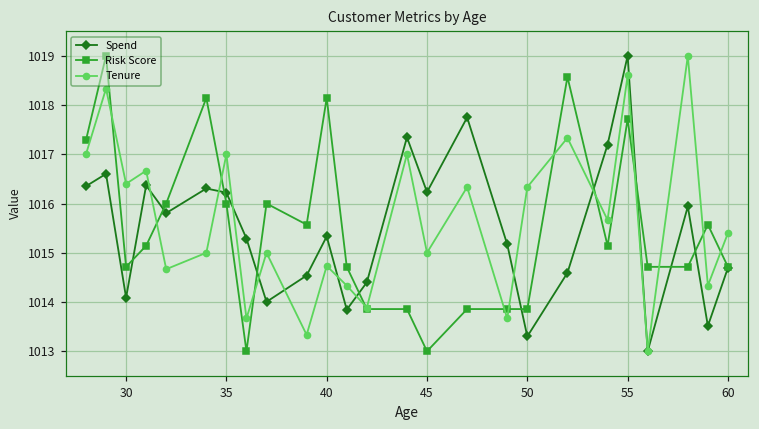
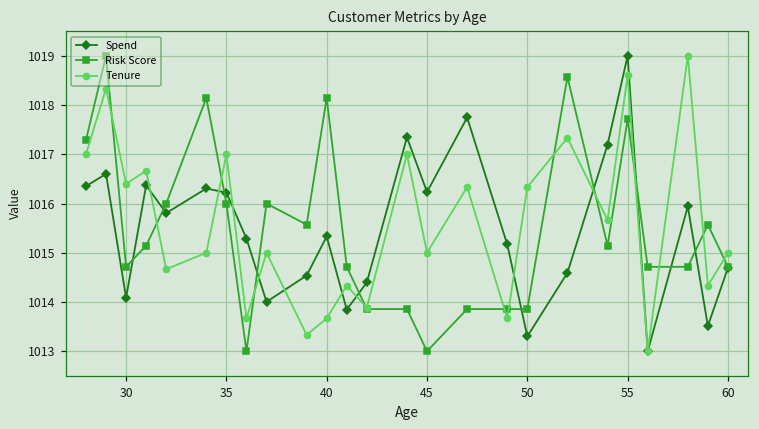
  {
    "Tenure": {
      "30": 1016.4,
      "35": 1017.0,
-     "40": 1014.7,
+     "40": 1013.7,
      "45": 1015.0,
      "50": 1016.3,
      "55": 1018.6,
-     "60": 1015.4
+     "60": 1015.0
    }
  }
